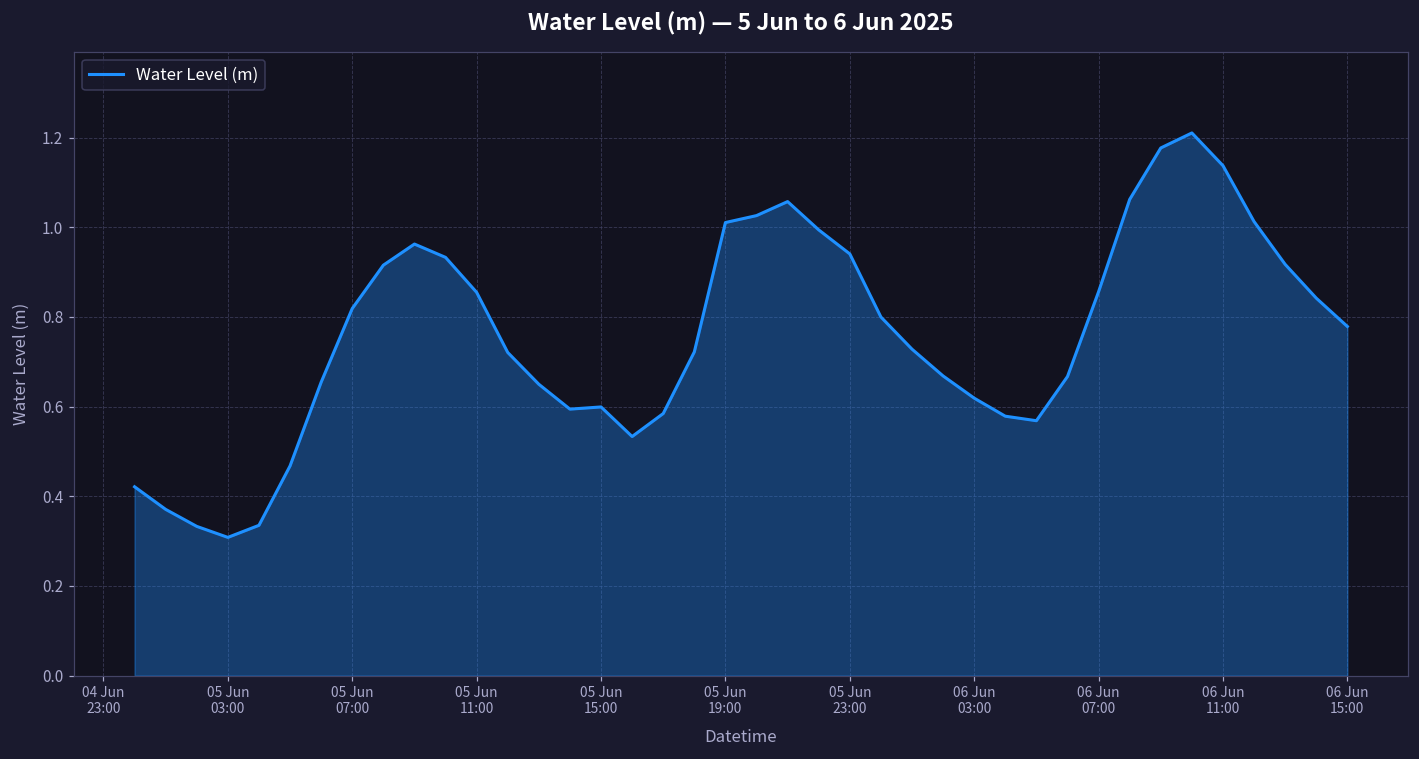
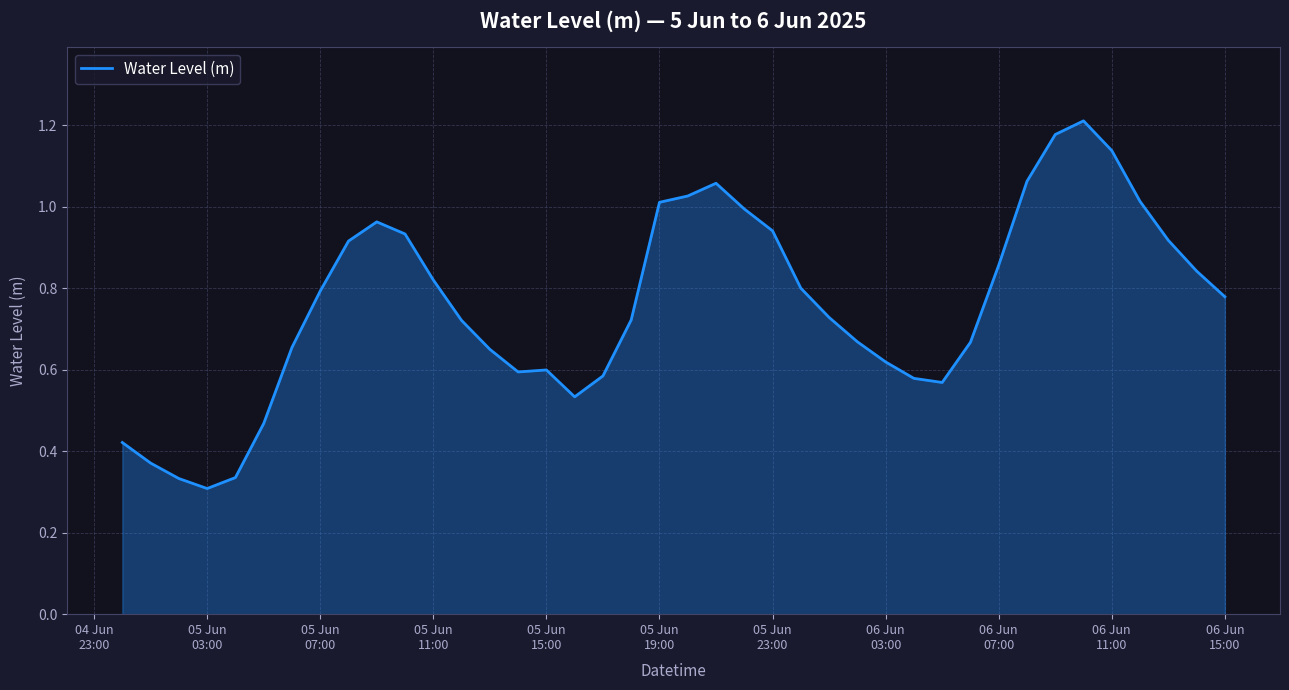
  {
    "05 Jun 03:00": 0.31,
-   "05 Jun 07:00": 0.82,
-   "05 Jun 11:00": 0.85,
+   "05 Jun 07:00": 0.79,
+   "05 Jun 11:00": 0.82,
    "05 Jun 15:00": 0.60,
    "05 Jun 19:00": 1.01,
    "05 Jun 23:00": 0.94,
    "06 Jun 03:00": 0.62,
    "06 Jun 07:00": 0.86,
    "06 Jun 11:00": 1.14,
    "06 Jun 15:00": 0.78
  }
